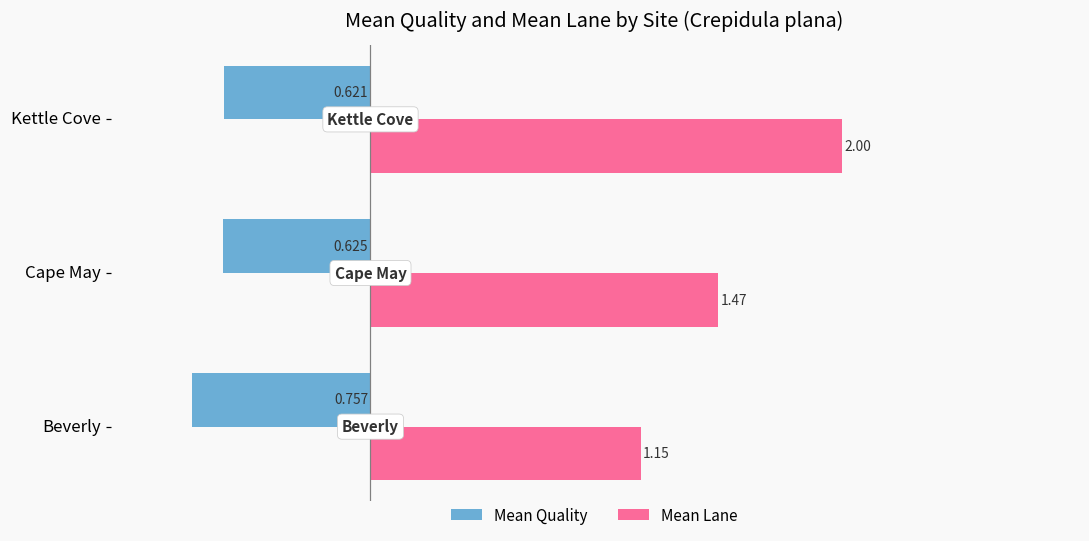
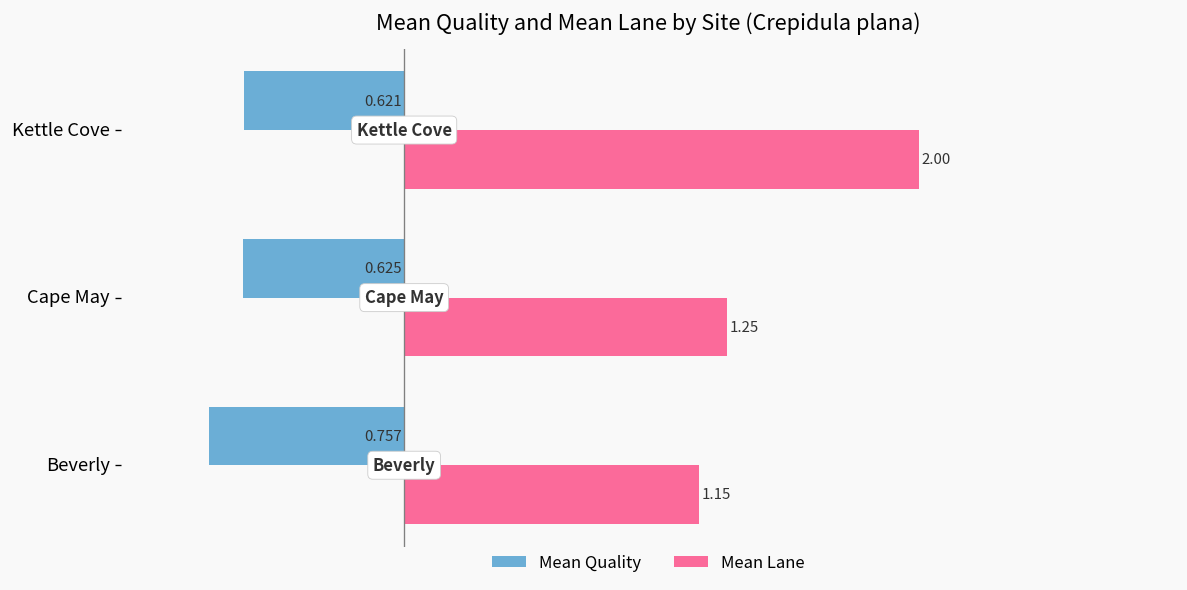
  {
    "Mean Lane": {
      "Kettle Cove": 2.00,
-     "Cape May": 1.47,
+     "Cape May": 1.25,
      "Beverly": 1.15
    }
  }
